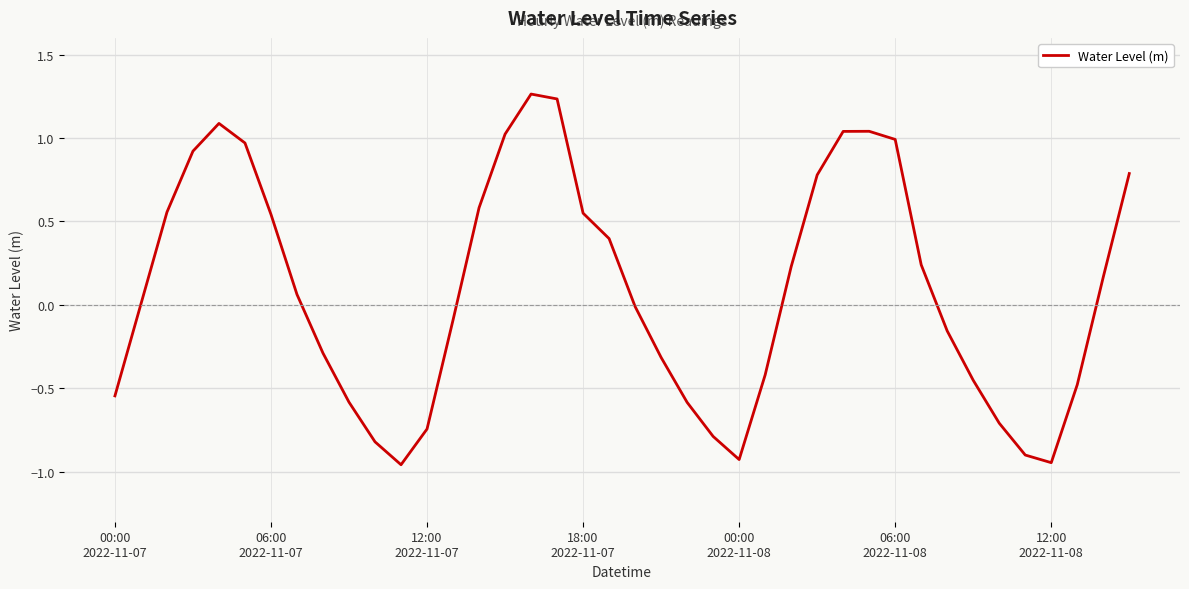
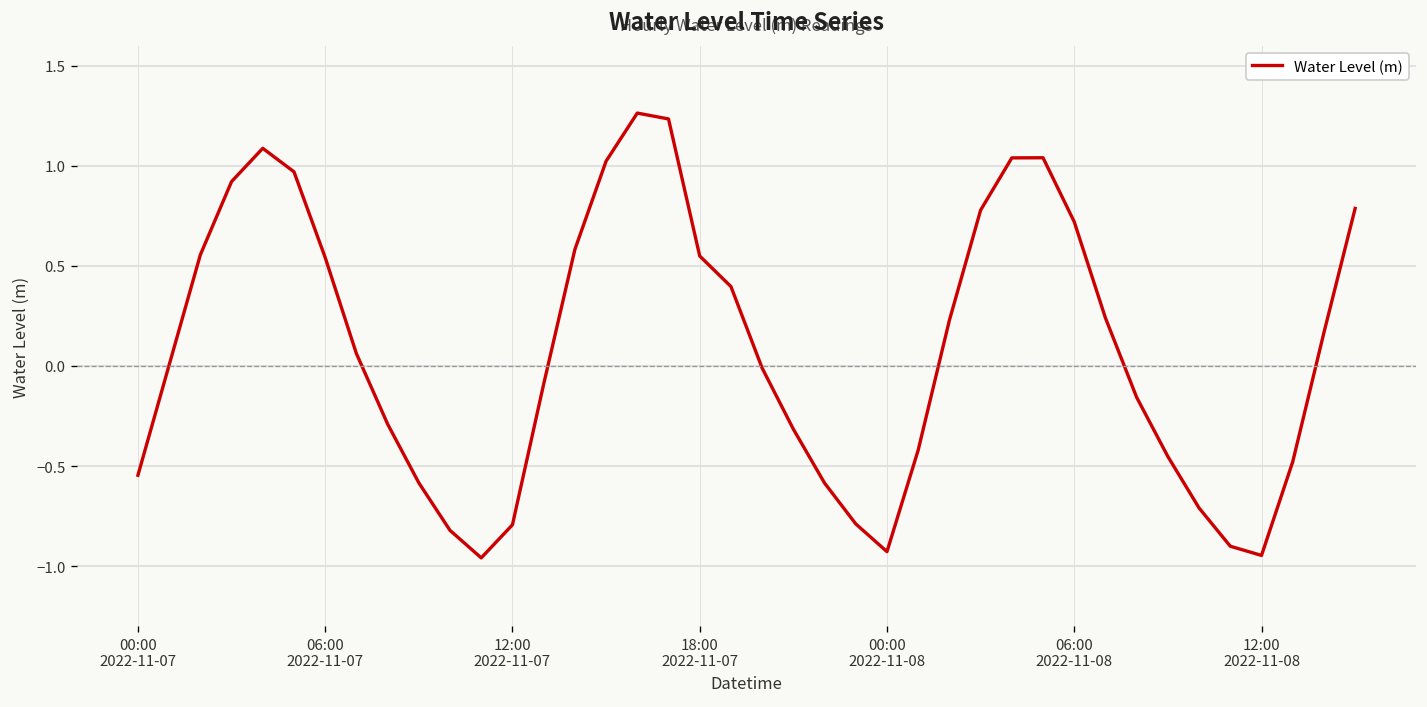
  {
    "00:00 2022-11-07": -0.55,
    "06:00 2022-11-07": 0.54,
-   "12:00 2022-11-07": -0.74,
+   "12:00 2022-11-07": -0.79,
    "18:00 2022-11-07": 0.55,
    "00:00 2022-11-08": -0.93,
-   "06:00 2022-11-08": 0.99,
+   "06:00 2022-11-08": 0.72,
    "12:00 2022-11-08": -0.95
  }
